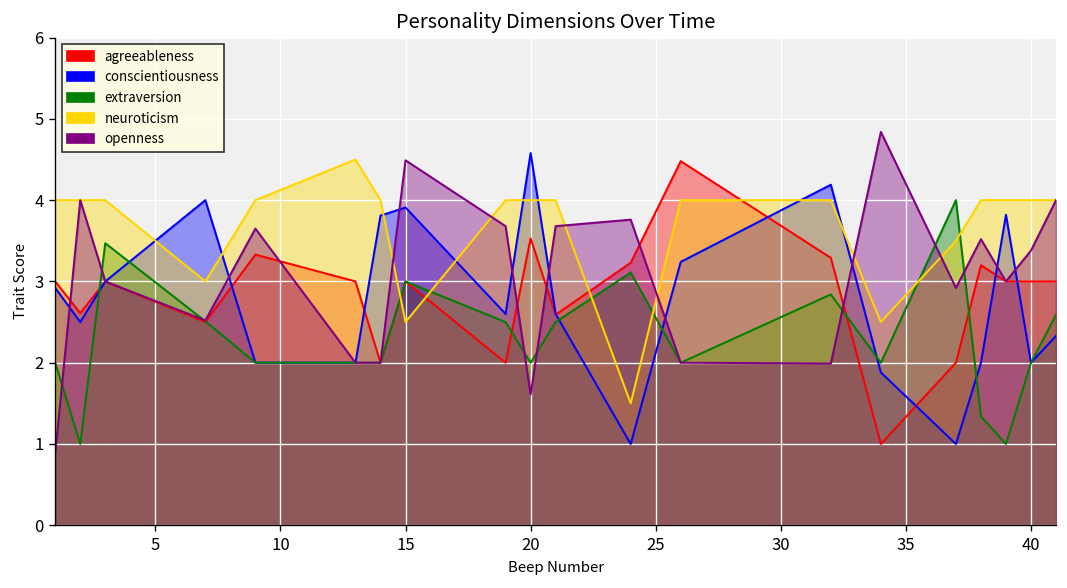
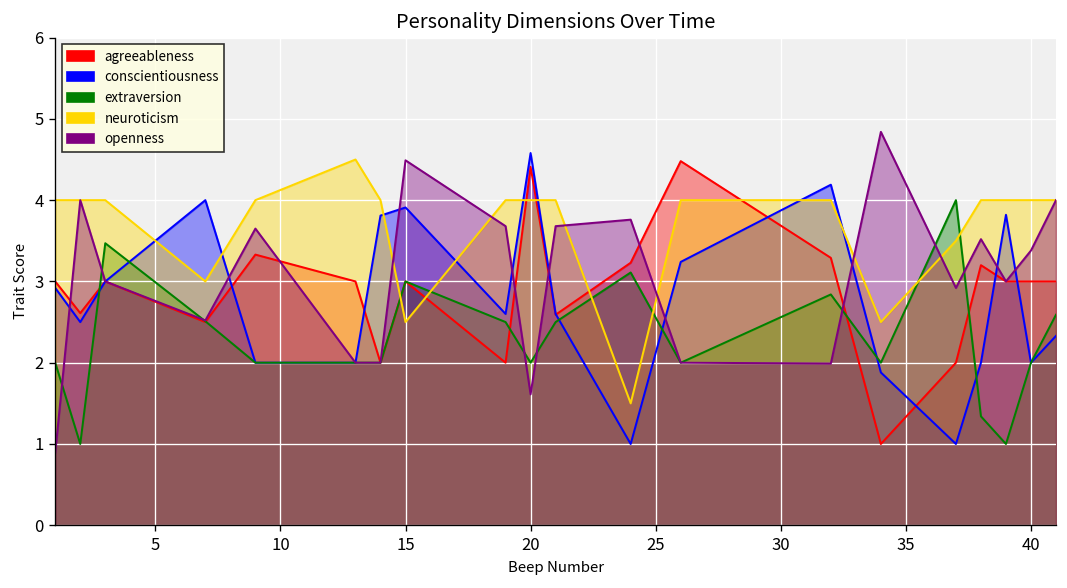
  {
    "agreeableness": {
-     "20": 3.5,
+     "20": 4.4,
      "40": 3.0
    },
    "conscientiousness": {
      "15": 3.9,
      "20": 4.6
    },
    "extraversion": {
      "20": 2.0
    },
    "neuroticism": {
      "15": 2.5,
      "20": 4.0,
      "40": 4.0
    },
    "openness": {
      "15": 4.5,
      "20": 1.6,
      "40": 3.4
    }
  }
